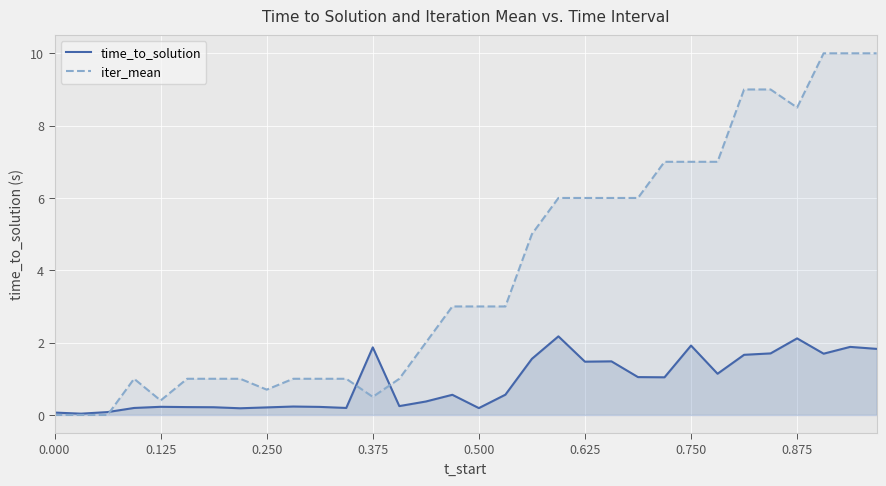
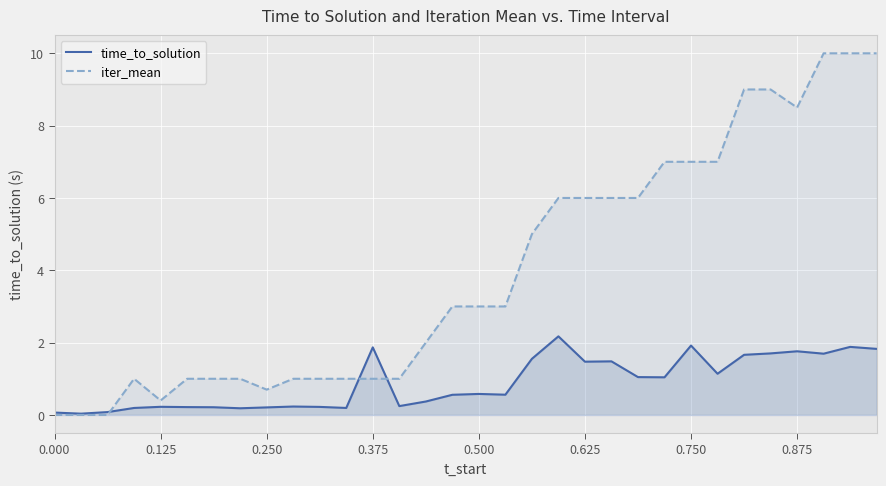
  {
    "time_to_solution": {
      "0.125": 0.2,
      "0.250": 0.2,
      "0.375": 1.9,
-     "0.500": 0.2,
+     "0.500": 0.6,
      "0.625": 1.5,
      "0.750": 1.9,
-     "0.875": 2.1
+     "0.875": 1.8
    },
    "iter_mean": {
      "0.125": 0.4,
      "0.250": 0.7,
-     "0.375": 0.5,
+     "0.375": 1.0,
      "0.500": 3.0,
      "0.625": 6.0,
      "0.750": 7.0,
      "0.875": 8.5
    }
  }
